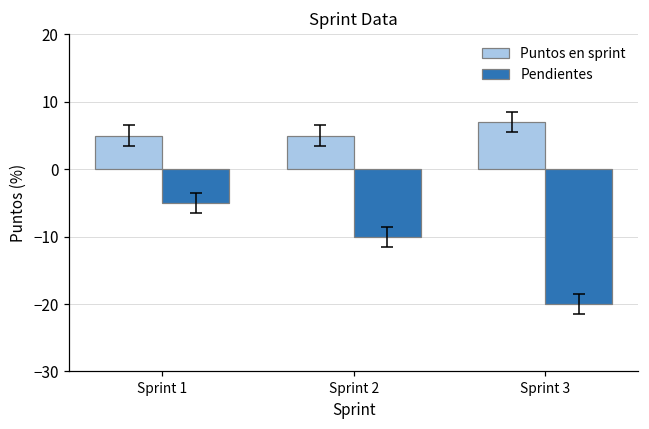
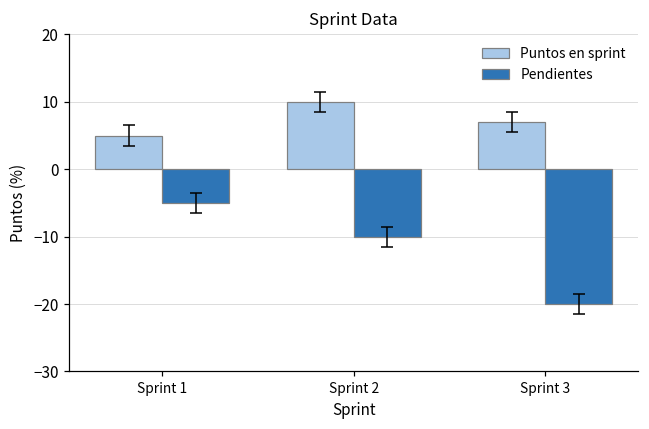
  {
    "Puntos en sprint": {
      "Sprint 1": 5,
-     "Sprint 2": 5,
+     "Sprint 2": 10,
      "Sprint 3": 7
    }
  }
